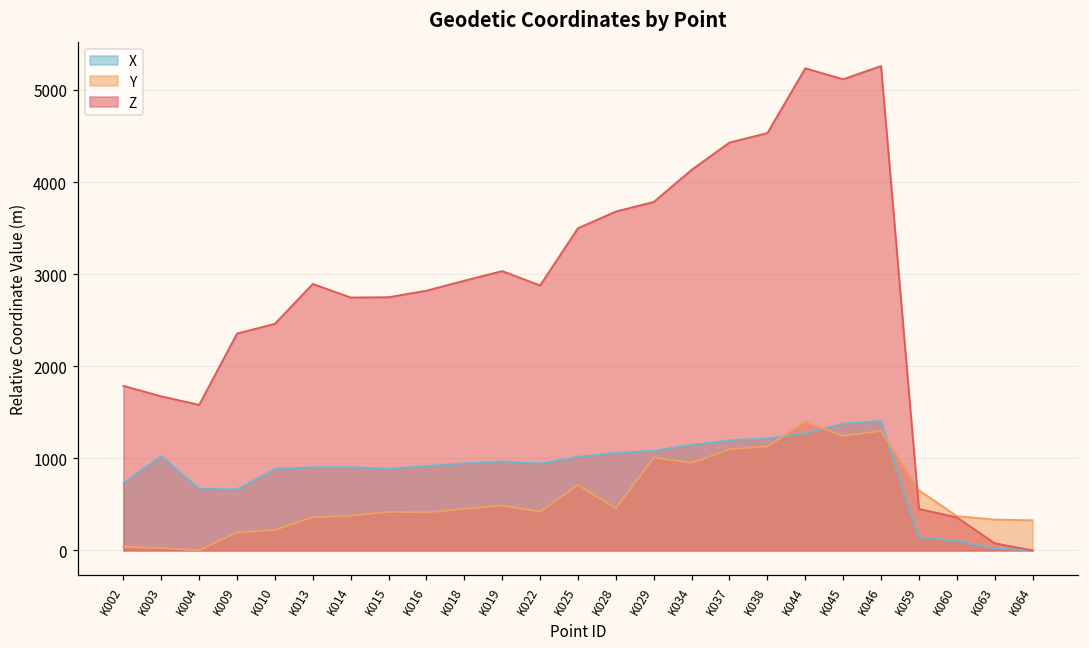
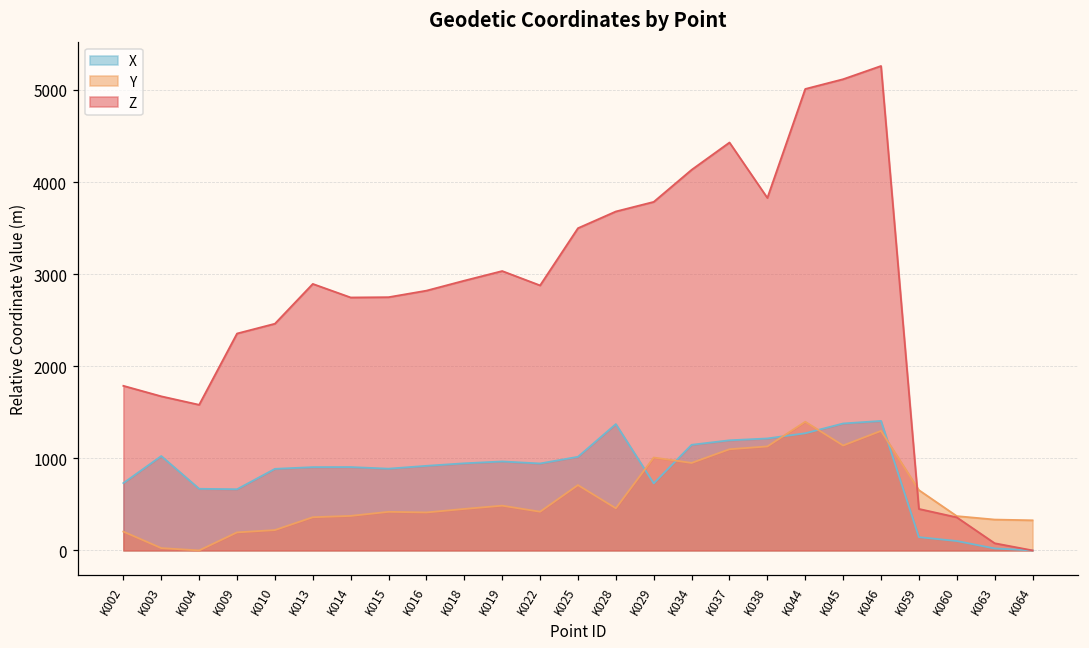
  {
    "X": {
      "K002": 700,
      "K003": 1000,
      "K004": 700,
      "K009": 700,
      "K010": 900,
      "K013": 900,
      "K014": 900,
      "K015": 900,
      "K016": 900,
      "K018": 900,
      "K019": 1000,
      "K022": 900,
      "K025": 1000,
-     "K028": 1100,
-     "K029": 1100,
+     "K028": 1400,
+     "K029": 700,
      "K034": 1100,
      "K037": 1200,
      "K038": 1200,
      "K044": 1300,
      "K045": 1400,
      "K046": 1400,
      "K059": 100,
      "K060": 100,
      "K063": 0
    },
    "Y": {
-     "K002": 0,
+     "K002": 200,
      "K003": 0,
      "K004": 0,
      "K009": 200,
      "K010": 200,
      "K013": 400,
      "K014": 400,
      "K015": 400,
      "K016": 400,
      "K018": 500,
      "K019": 500,
      "K022": 400,
      "K025": 700,
      "K028": 500,
      "K029": 1000,
      "K034": 900,
      "K037": 1100,
      "K038": 1100,
      "K044": 1400,
-     "K045": 1200,
+     "K045": 1100,
      "K046": 1300,
      "K059": 700,
      "K063": 300,
      "K064": 300
    },
    "Z": {
      "K002": 1800,
      "K003": 1700,
      "K004": 1600,
      "K009": 2400,
      "K010": 2500,
      "K013": 2900,
      "K014": 2700,
      "K015": 2700,
      "K016": 2800,
      "K018": 2900,
      "K019": 3000,
      "K022": 2900,
      "K025": 3500,
      "K028": 3700,
      "K029": 3800,
      "K034": 4100,
      "K037": 4400,
-     "K038": 4500,
-     "K044": 5200,
+     "K038": 3800,
+     "K044": 5000,
      "K045": 5100,
      "K046": 5300,
      "K059": 500,
      "K063": 100
    }
  }
